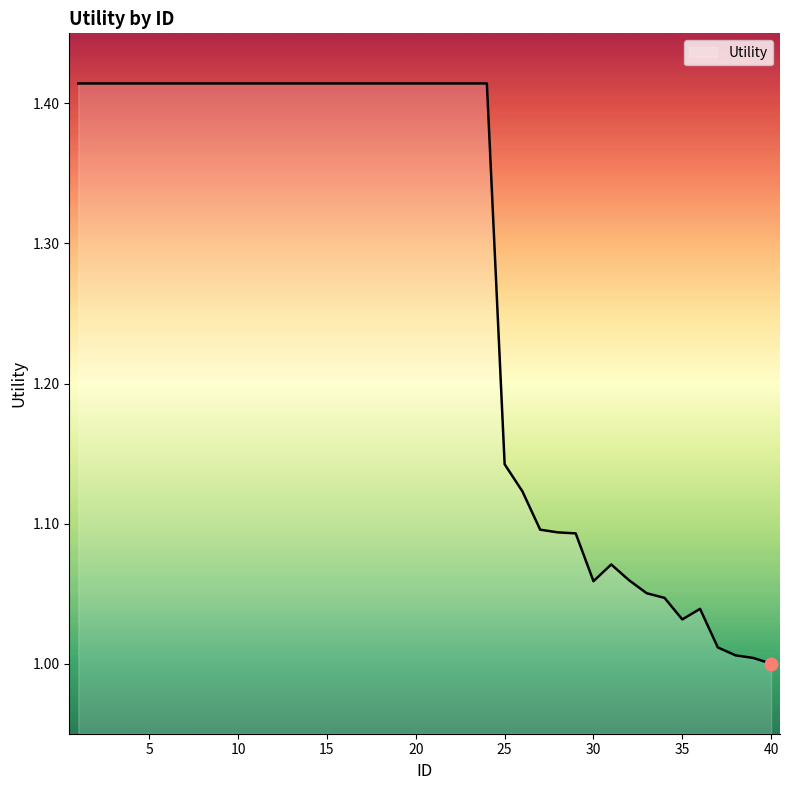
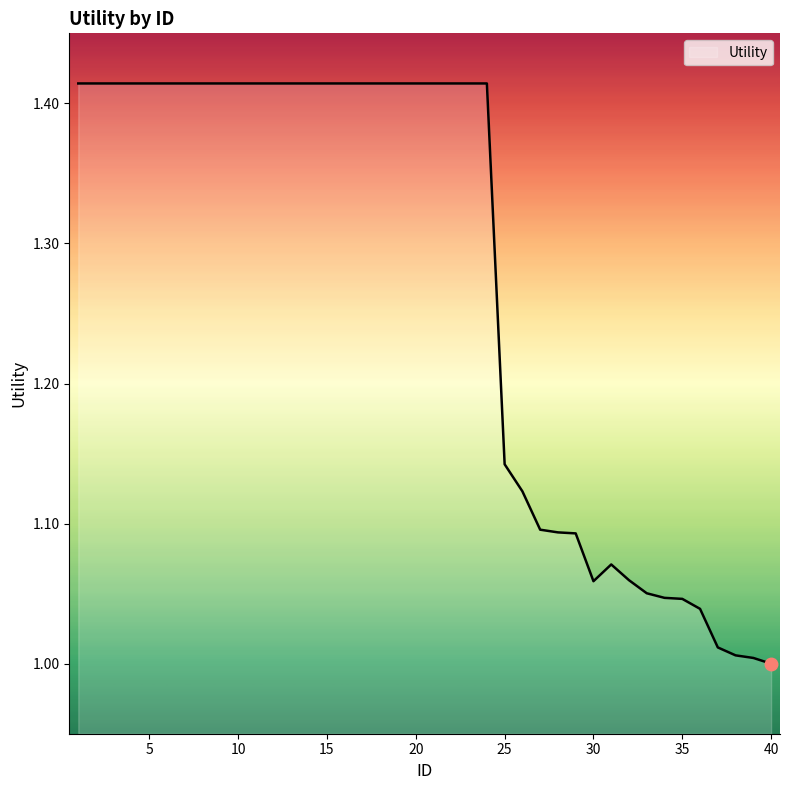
  {
    "Utility": {
      "5": 1.414,
      "10": 1.414,
      "15": 1.414,
      "20": 1.414,
      "25": 1.142,
      "30": 1.059,
-     "35": 1.032
+     "35": 1.046
    }
  }
